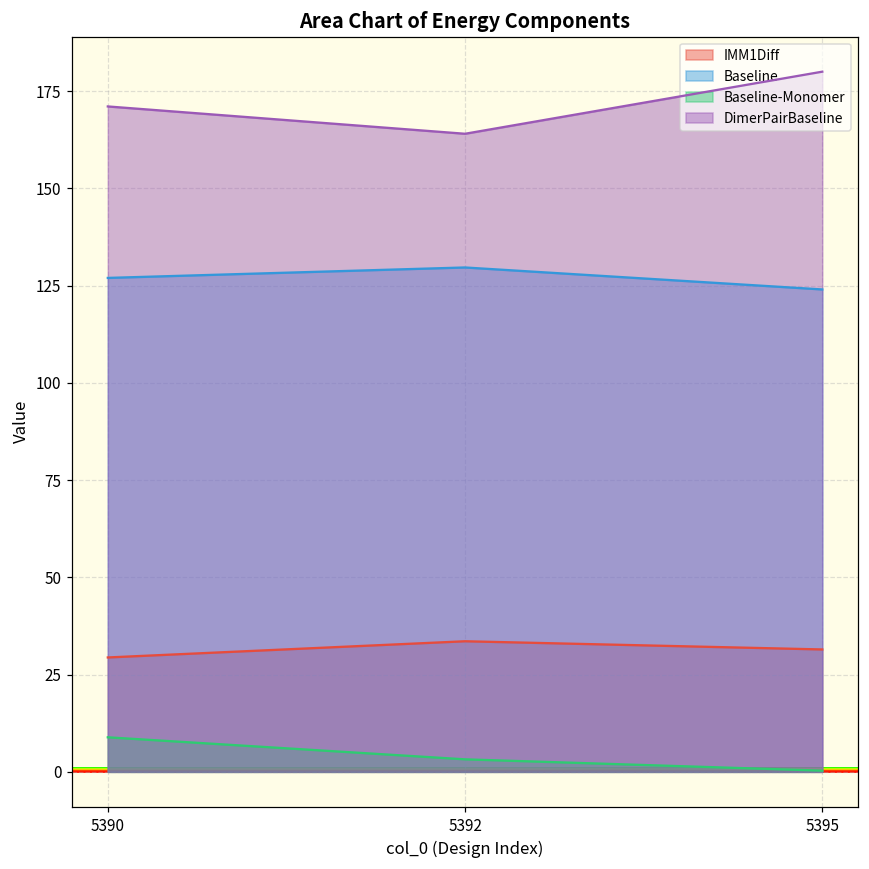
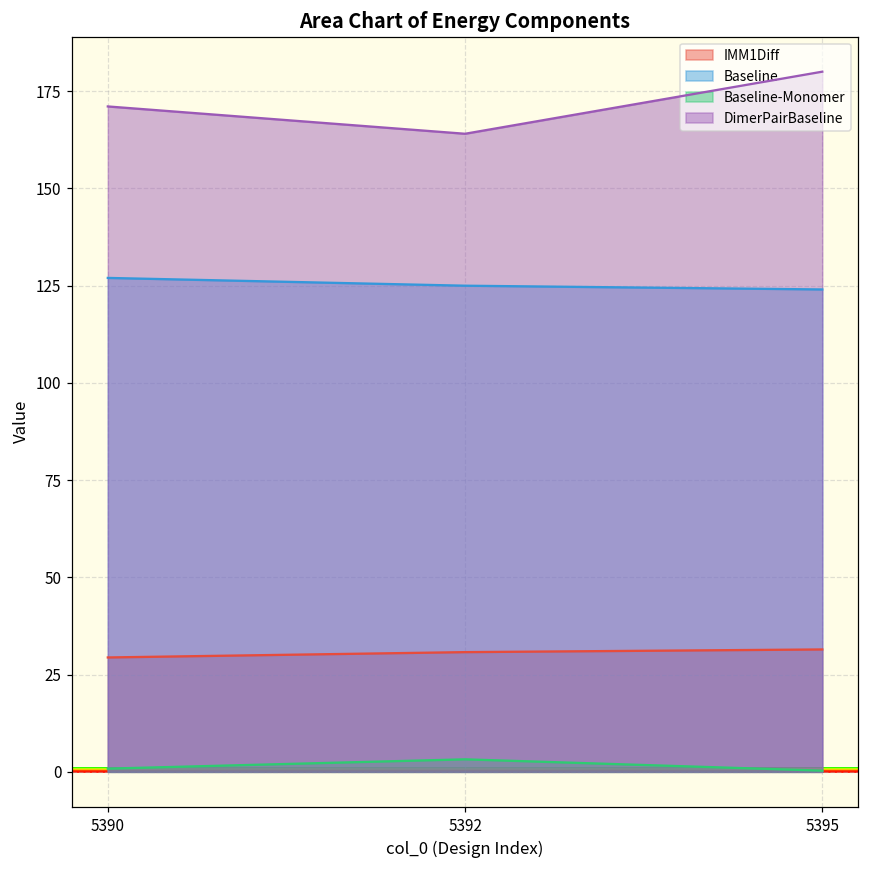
  {
    "IMM1Diff": {
      "5390": 29,
-     "5392": 34,
+     "5392": 31,
      "5395": 31
    },
    "Baseline": {
      "5390": 127,
-     "5392": 130,
+     "5392": 125,
      "5395": 124
    },
    "Baseline-Monomer": {
-     "5390": 9,
+     "5390": 1,
      "5392": 3,
      "5395": 0
    },
    "DimerPairBaseline": {
      "5390": 171,
      "5392": 164
    }
  }
